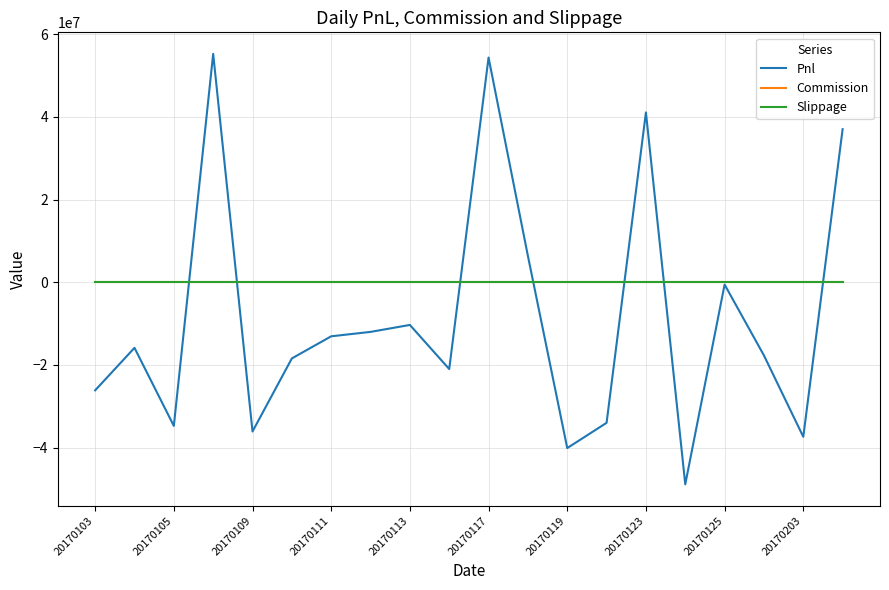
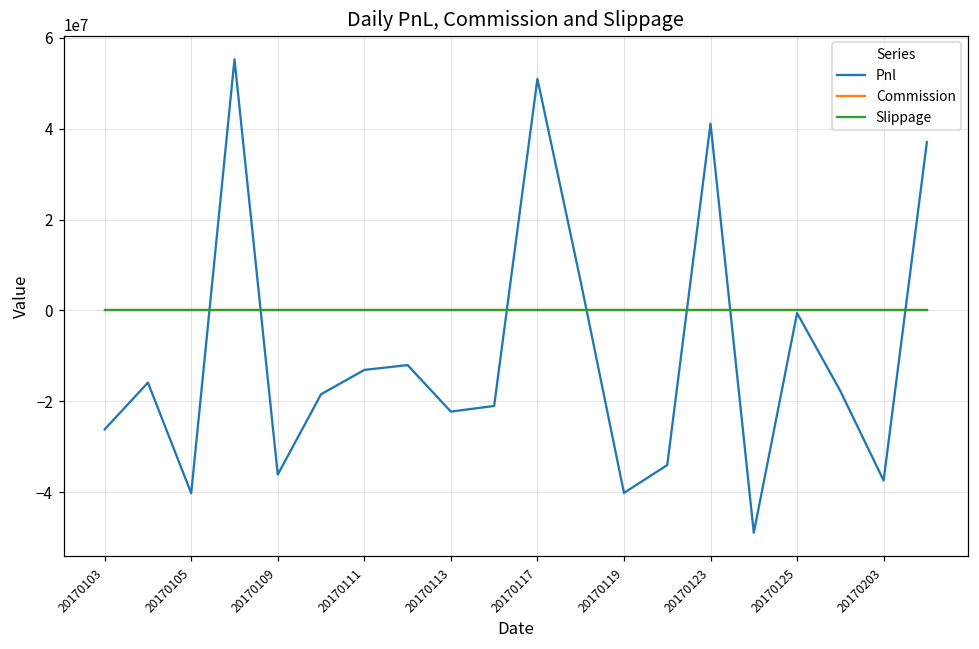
  {
    "Pnl": {
      "20170103": -26000000,
-     "20170105": -35000000,
+     "20170105": -40000000,
      "20170109": -36000000,
      "20170111": -13000000,
-     "20170113": -10000000,
-     "20170117": 54000000,
+     "20170113": -22000000,
+     "20170117": 51000000,
      "20170119": -40000000,
      "20170123": 41000000,
      "20170203": -37000000
    },
    "Slippage": {
      "20170103": 0,
      "20170105": 0,
      "20170109": 0,
      "20170111": 0,
      "20170113": 0,
      "20170117": 0,
      "20170119": 0,
      "20170123": 0,
      "20170203": 0
    }
  }
